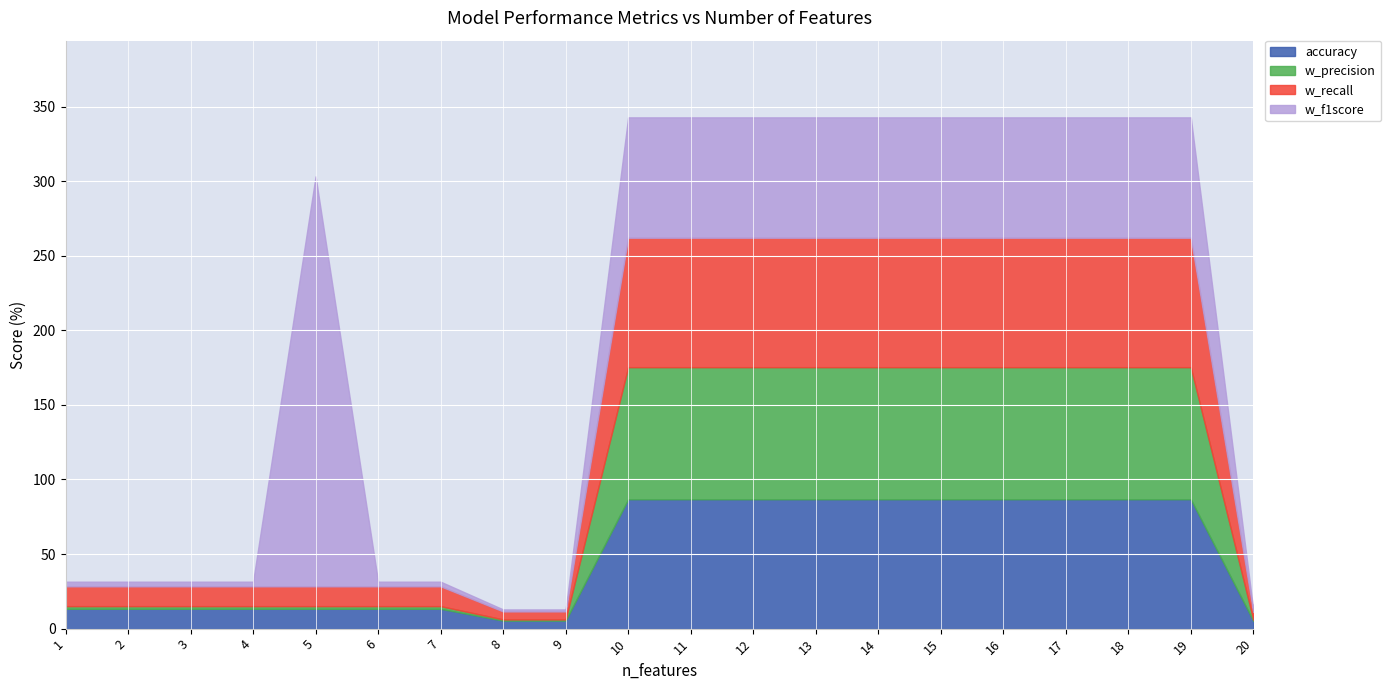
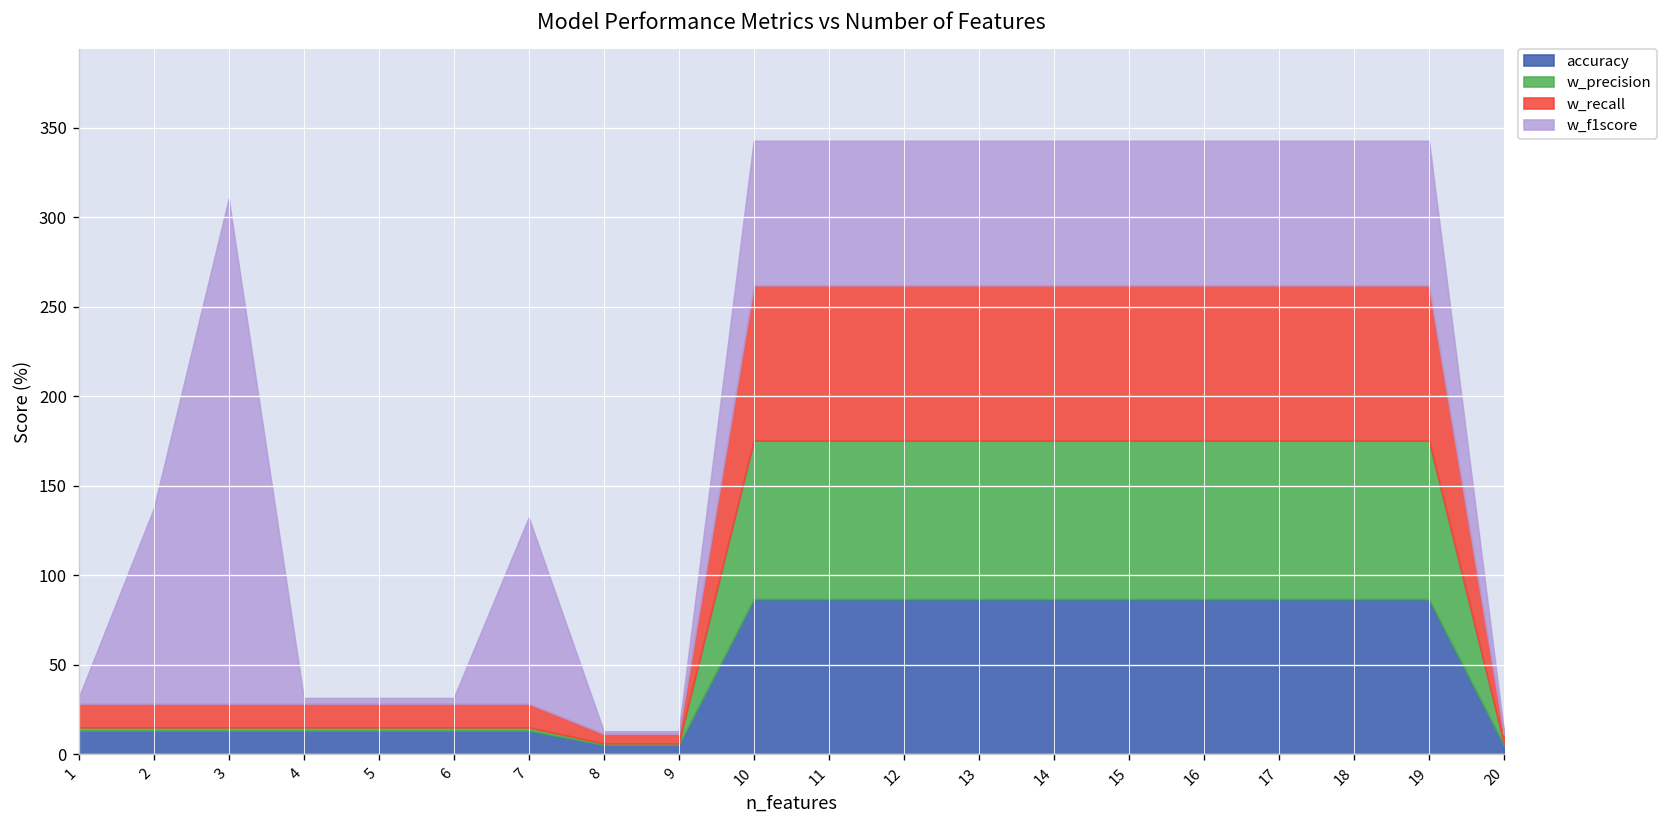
  {
    "accuracy": {
      "1": 13,
      "2": 13,
      "3": 13,
      "4": 13,
      "5": 13,
      "6": 13,
      "7": 13,
      "10": 87,
      "11": 87,
      "12": 87,
      "13": 87,
      "14": 87,
      "15": 87,
      "16": 87,
      "17": 87,
      "18": 87,
      "19": 87
    },
    "w_precision": {
      "1": 2,
      "2": 2,
      "3": 2,
      "4": 2,
      "5": 2,
      "6": 2,
      "7": 2,
      "10": 89,
      "11": 89,
      "12": 89,
      "13": 89,
      "14": 89,
      "15": 89,
      "16": 89,
      "17": 89,
      "18": 89,
      "19": 89
    },
    "w_recall": {
      "1": 13,
      "2": 13,
      "3": 13,
      "4": 13,
      "5": 13,
      "6": 13,
      "7": 13,
      "10": 87,
      "11": 87,
      "12": 87,
      "13": 87,
      "14": 87,
      "15": 87,
      "16": 87,
      "17": 87,
      "18": 87,
      "19": 87
    },
    "w_f1score": {
      "1": 3,
-     "2": 3,
-     "3": 3,
+     "2": 109,
+     "3": 282,
      "4": 3,
-     "5": 275,
+     "5": 3,
      "6": 3,
-     "7": 3,
+     "7": 104,
      "10": 81,
      "11": 81,
      "12": 81,
      "13": 81,
      "14": 81,
      "15": 81,
      "16": 81,
      "17": 81,
      "18": 81,
      "19": 81
    }
  }
